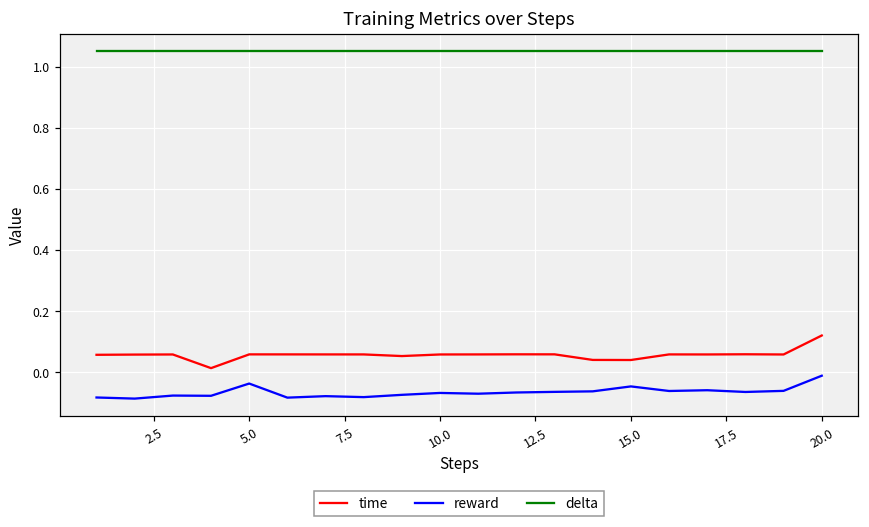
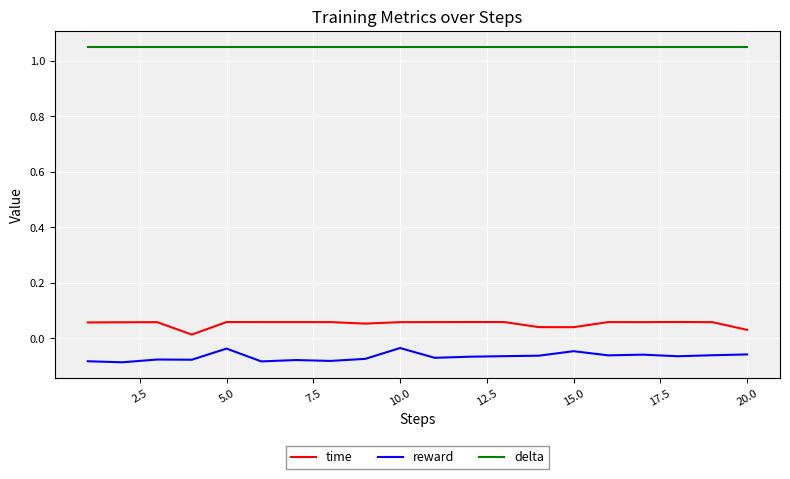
  {
    "time": {
      "5.0": 0.06,
      "10.0": 0.06,
      "15.0": 0.04,
-     "20.0": 0.12
+     "20.0": 0.03
    },
    "reward": {
      "5.0": -0.04,
-     "10.0": -0.07,
+     "10.0": -0.03,
      "15.0": -0.05,
-     "20.0": -0.01
+     "20.0": -0.06
    },
    "delta": {
      "5.0": 1.05,
      "10.0": 1.05,
      "15.0": 1.05,
      "20.0": 1.05
    }
  }
